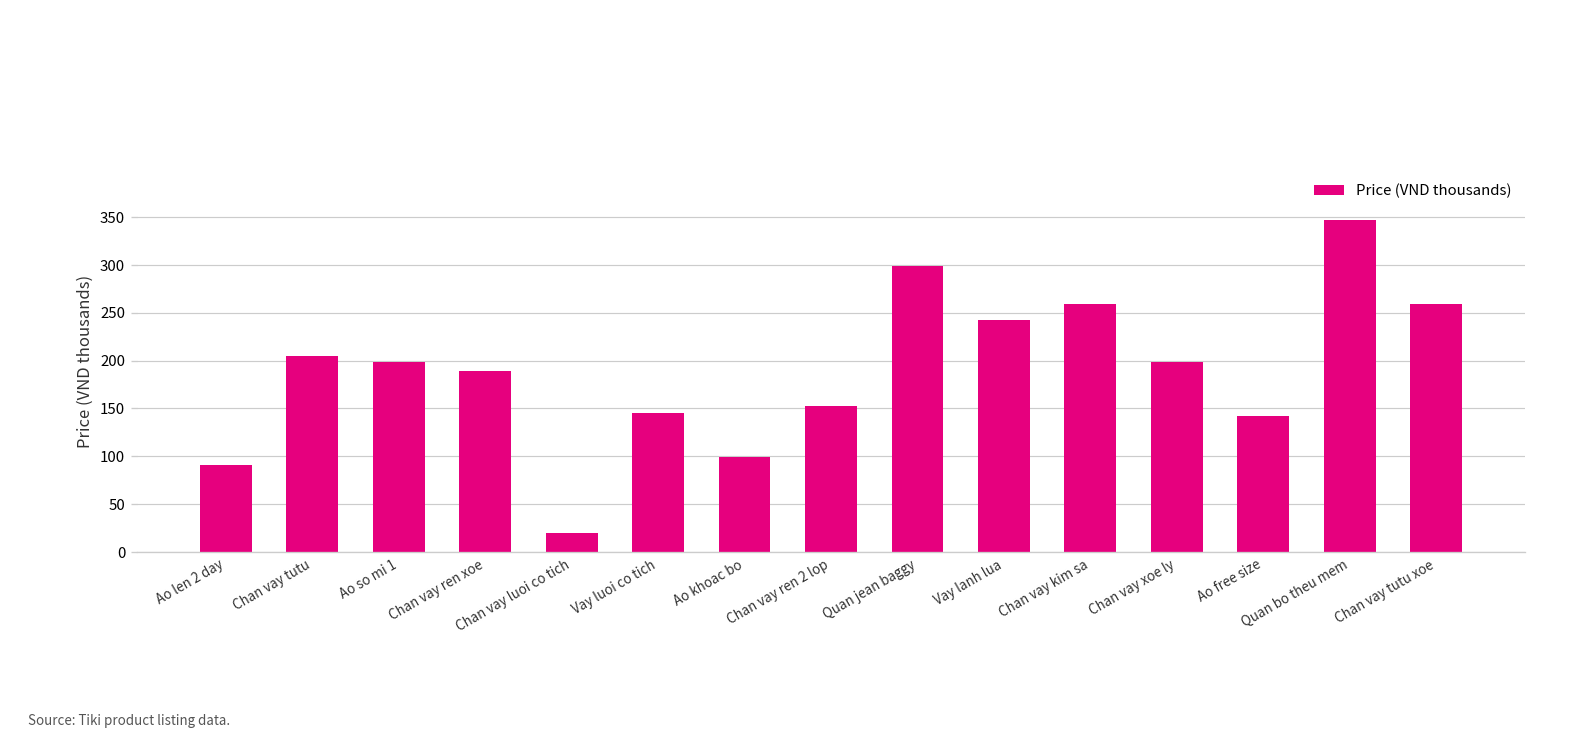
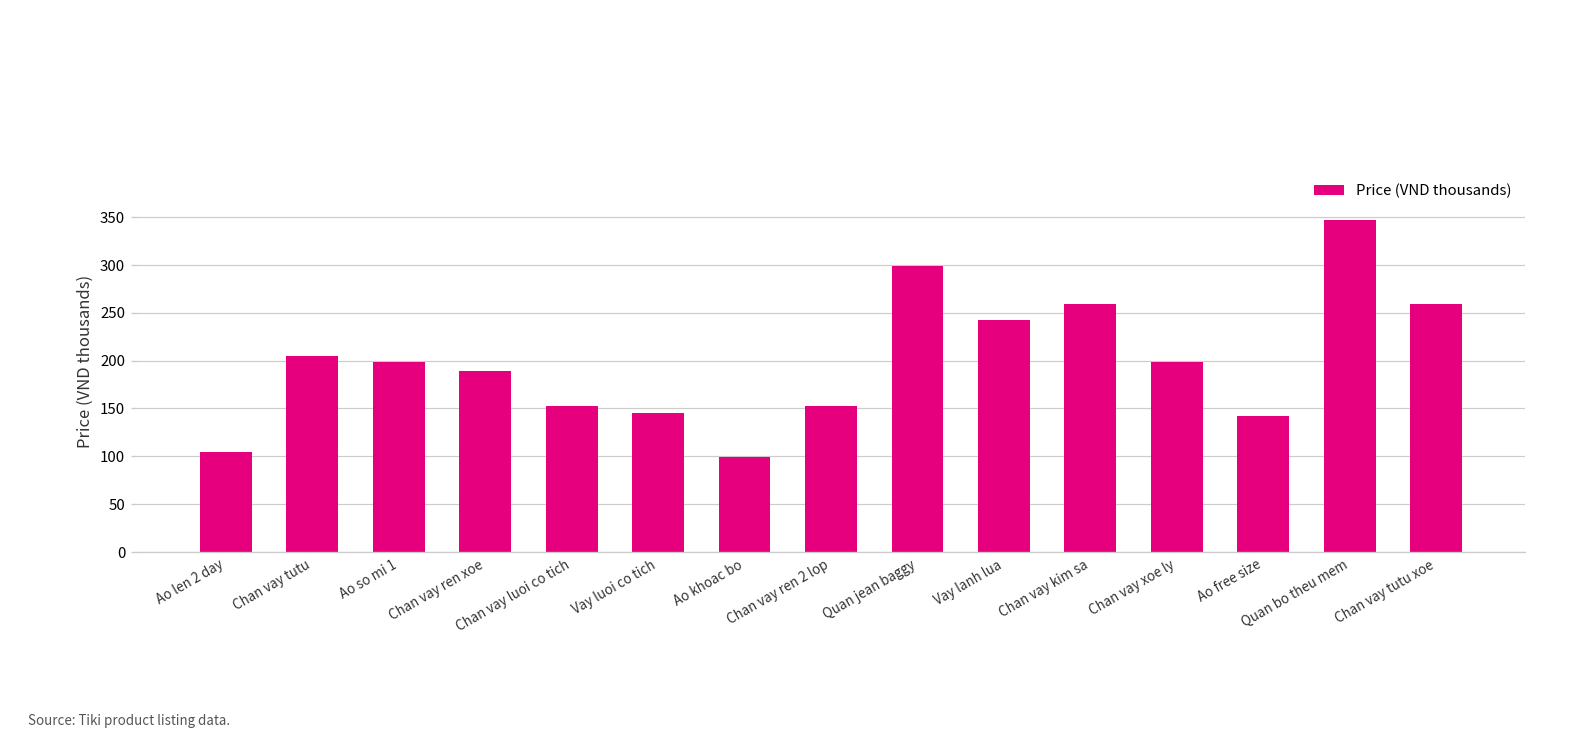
  {
-   "Ao len 2 day": 90,
+   "Ao len 2 day": 100,
    "Chan vay tutu": 210,
    "Ao so mi 1": 200,
    "Chan vay ren xoe": 190,
-   "Chan vay luoi co tich": 20,
+   "Chan vay luoi co tich": 150,
    "Vay luoi co tich": 150,
    "Ao khoac bo": 100,
    "Chan vay ren 2 lop": 150,
    "Quan jean baggy": 300,
    "Vay lanh lua": 240,
    "Chan vay kim sa": 260,
    "Chan vay xoe ly": 200,
    "Ao free size": 140,
    "Quan bo theu mem": 350,
    "Chan vay tutu xoe": 260
  }
